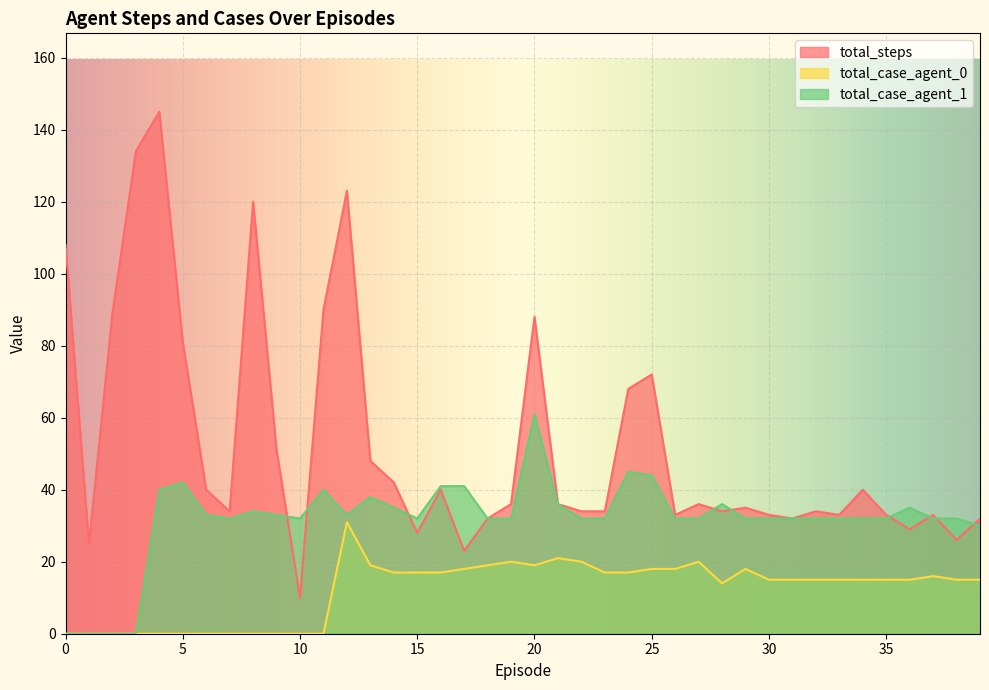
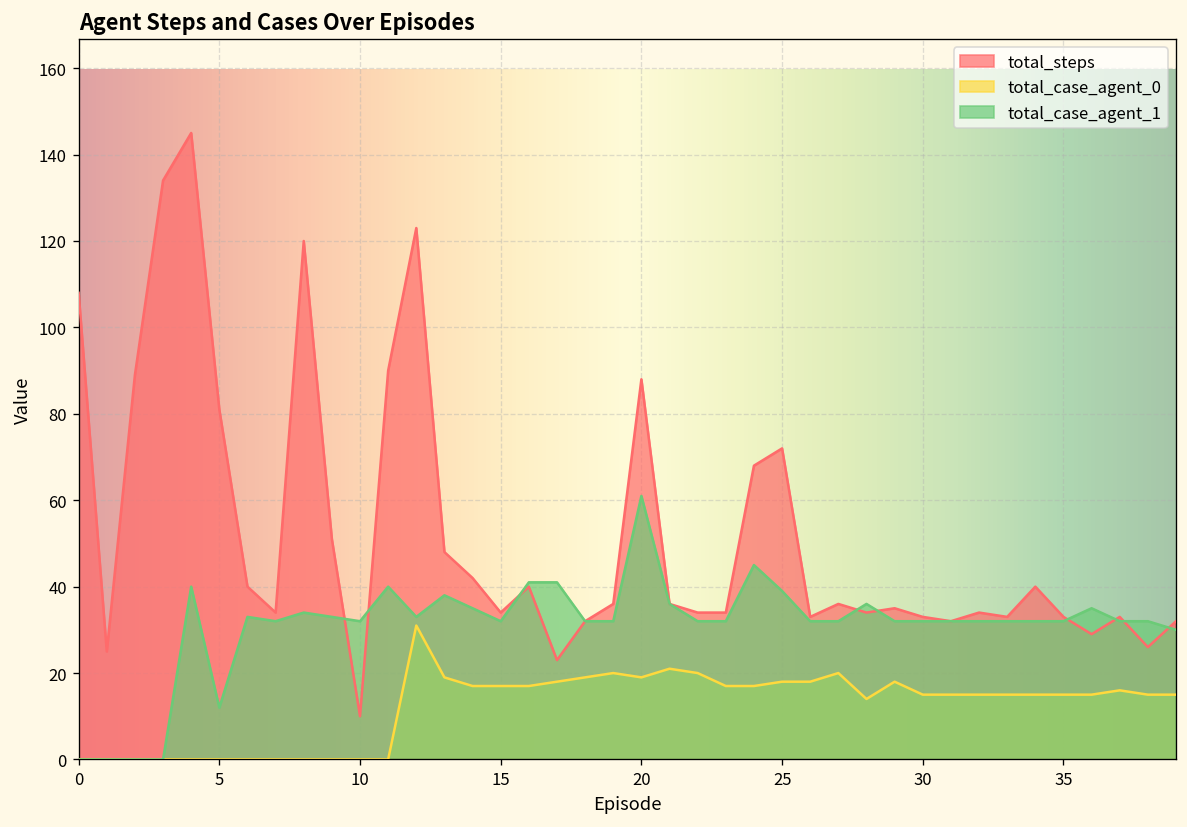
  {
    "total_steps": {
      "0": 108,
      "5": 81,
      "10": 10,
-     "15": 28,
+     "15": 34,
      "20": 88,
      "25": 72,
      "30": 33,
      "35": 33
    },
    "total_case_agent_0": {
      "5": 0,
      "10": 0,
      "15": 17,
      "20": 19,
      "25": 18,
      "30": 15,
      "35": 15
    },
    "total_case_agent_1": {
-     "5": 42,
+     "5": 12,
      "10": 32,
      "15": 32,
      "20": 61,
-     "25": 44,
+     "25": 39,
      "30": 32,
      "35": 32
    }
  }
